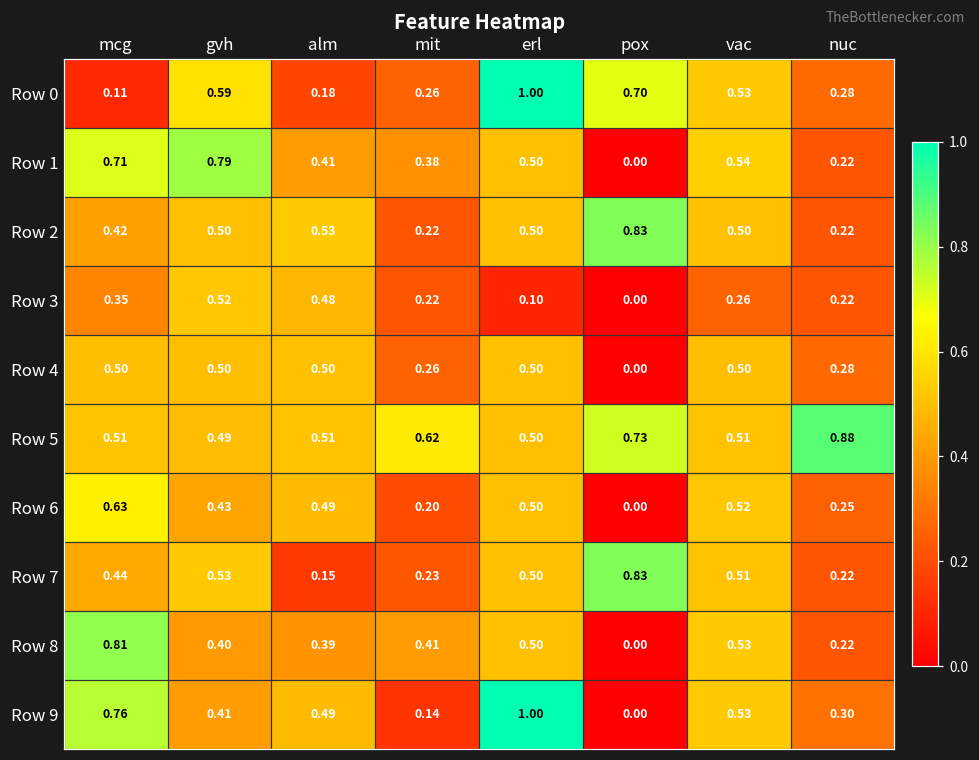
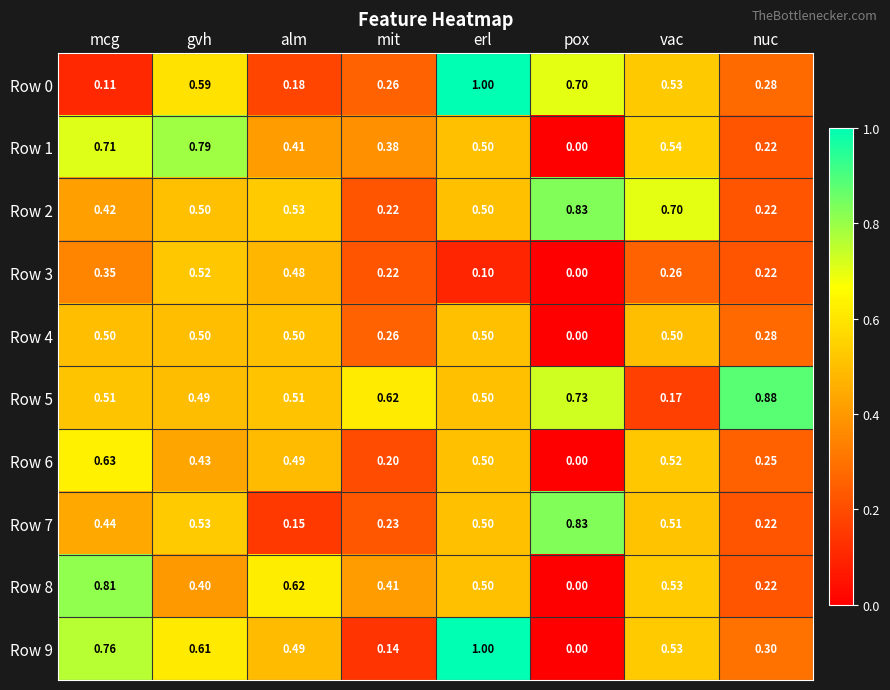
  {
    "Row 0": {
      "mcg": 0.11,
      "gvh": 0.59,
      "alm": 0.18,
      "mit": 0.26,
      "erl": 1.00,
      "pox": 0.70,
      "vac": 0.53,
      "nuc": 0.28
    },
    "Row 1": {
      "mcg": 0.71,
      "gvh": 0.79,
      "alm": 0.41,
      "mit": 0.38,
      "erl": 0.50,
      "pox": 0.00,
      "vac": 0.54,
      "nuc": 0.22
    },
    "Row 2": {
      "mcg": 0.42,
      "gvh": 0.50,
      "alm": 0.53,
      "mit": 0.22,
      "erl": 0.50,
      "pox": 0.83,
-     "vac": 0.50,
+     "vac": 0.70,
      "nuc": 0.22
    },
    "Row 3": {
      "mcg": 0.35,
      "gvh": 0.52,
      "alm": 0.48,
      "mit": 0.22,
      "erl": 0.10,
      "pox": 0.00,
      "vac": 0.26,
      "nuc": 0.22
    },
    "Row 4": {
      "mcg": 0.50,
      "gvh": 0.50,
      "alm": 0.50,
      "mit": 0.26,
      "erl": 0.50,
      "pox": 0.00,
      "vac": 0.50,
      "nuc": 0.28
    },
    "Row 5": {
      "mcg": 0.51,
      "gvh": 0.49,
      "alm": 0.51,
      "mit": 0.62,
      "erl": 0.50,
      "pox": 0.73,
-     "vac": 0.51,
+     "vac": 0.17,
      "nuc": 0.88
    },
    "Row 6": {
      "mcg": 0.63,
      "gvh": 0.43,
      "alm": 0.49,
      "mit": 0.20,
      "erl": 0.50,
      "pox": 0.00,
      "vac": 0.52,
      "nuc": 0.25
    },
    "Row 7": {
      "mcg": 0.44,
      "gvh": 0.53,
      "alm": 0.15,
      "mit": 0.23,
      "erl": 0.50,
      "pox": 0.83,
      "vac": 0.51,
      "nuc": 0.22
    },
    "Row 8": {
      "mcg": 0.81,
      "gvh": 0.40,
-     "alm": 0.39,
+     "alm": 0.62,
      "mit": 0.41,
      "erl": 0.50,
      "pox": 0.00,
      "vac": 0.53,
      "nuc": 0.22
    },
    "Row 9": {
      "mcg": 0.76,
-     "gvh": 0.41,
+     "gvh": 0.61,
      "alm": 0.49,
      "mit": 0.14,
      "erl": 1.00,
      "pox": 0.00,
      "vac": 0.53,
      "nuc": 0.30
    }
  }
